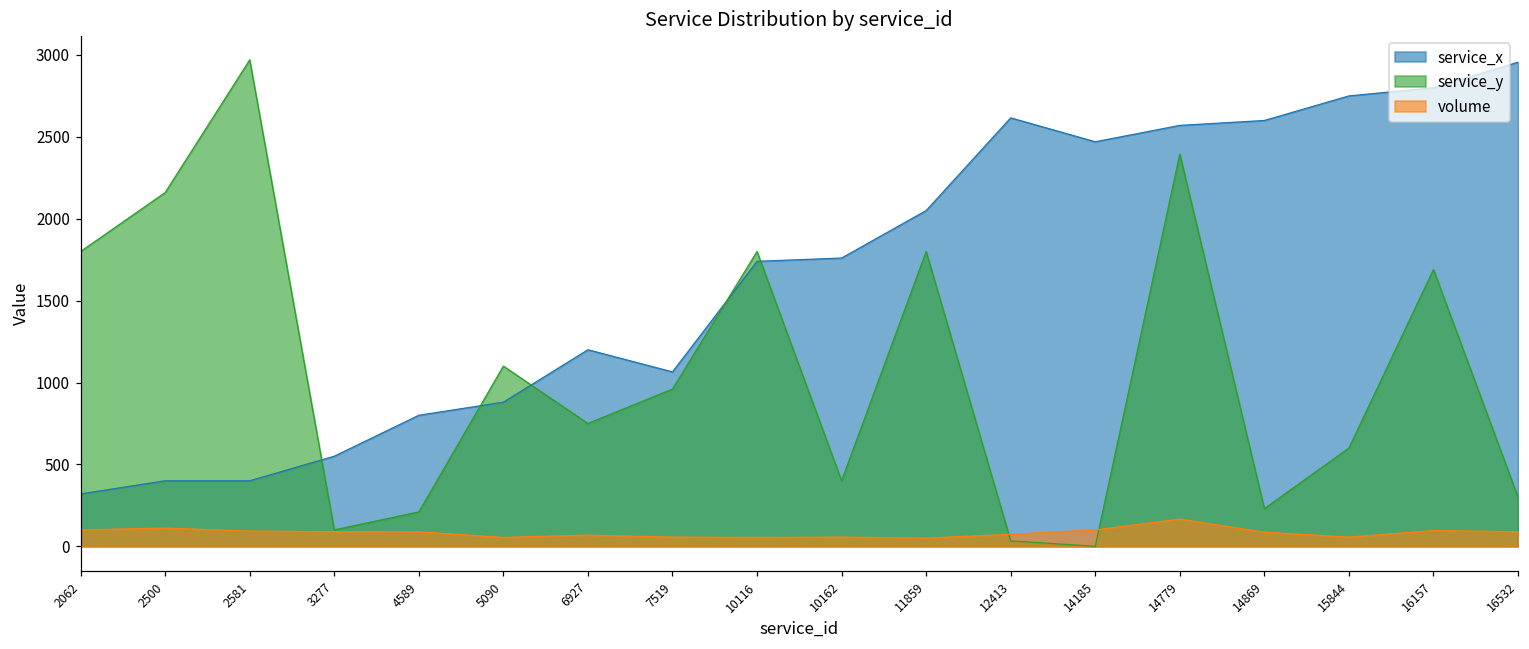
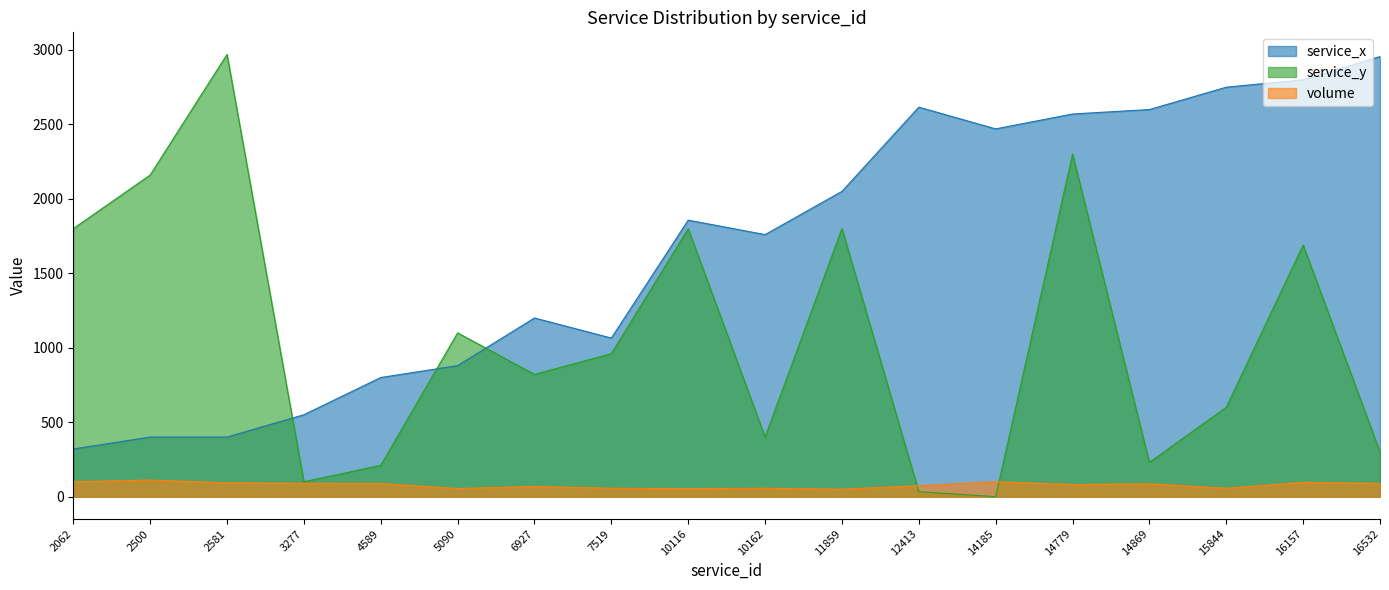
  {
    "service_x": {
      "2062": 320,
      "2500": 400,
      "2581": 400,
      "3277": 550,
      "4589": 800,
      "5090": 880,
      "6927": 1200,
      "7519": 1070,
-     "10116": 1740,
+     "10116": 1860,
      "10162": 1760,
      "11859": 2050,
      "12413": 2620,
      "14185": 2470,
      "14779": 2570,
      "14869": 2600,
      "15844": 2750,
      "16532": 2960
    },
    "service_y": {
      "2062": 1800,
      "2500": 2160,
      "2581": 2970,
      "4589": 210,
      "5090": 1100,
-     "6927": 750,
+     "6927": 820,
      "7519": 960,
      "10116": 1800,
      "10162": 400,
      "11859": 1800,
      "12413": 30,
      "14185": 0,
-     "14779": 2400,
+     "14779": 2300,
      "14869": 230,
      "15844": 600,
      "16157": 1690,
      "16532": 300
    },
    "volume": {
      "2062": 100,
      "2500": 110,
      "2581": 90,
      "4589": 90,
      "5090": 50,
      "6927": 70,
      "7519": 60,
      "10116": 50,
      "10162": 60,
      "11859": 50,
      "12413": 70,
      "14185": 100,
-     "14779": 170,
+     "14779": 80,
      "14869": 90,
      "15844": 60,
      "16157": 100,
      "16532": 90
    }
  }
